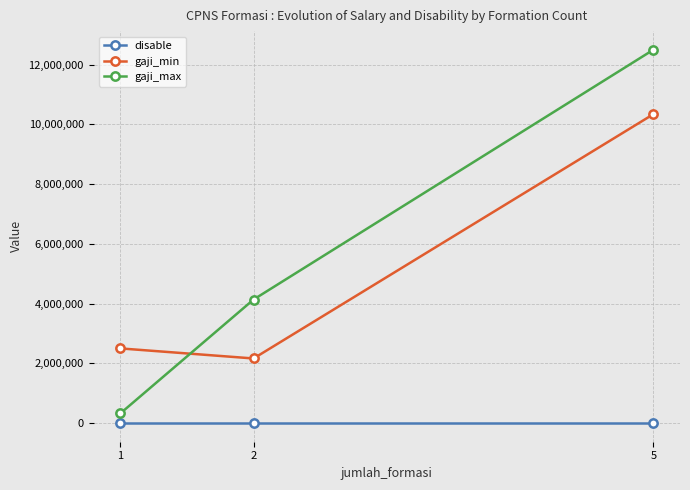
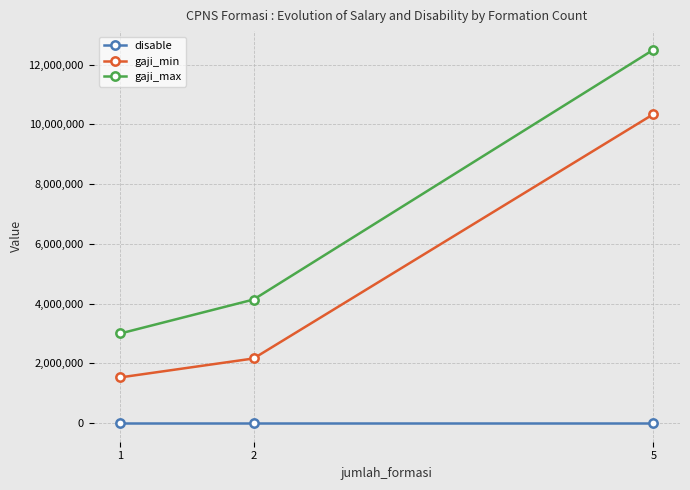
  {
    "disable": {
      "1": "0",
      "2": "0",
      "5": "0"
    },
    "gaji_min": {
-     "1": "2,500,000",
+     "1": "1,500,000",
      "2": "2,200,000",
      "5": "10,300,000"
    },
    "gaji_max": {
-     "1": "300,000",
+     "1": "3,000,000",
      "2": "4,100,000",
      "5": "12,500,000"
    }
  }
